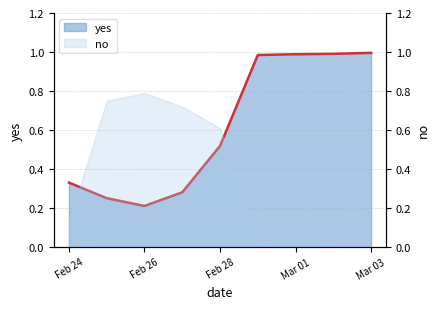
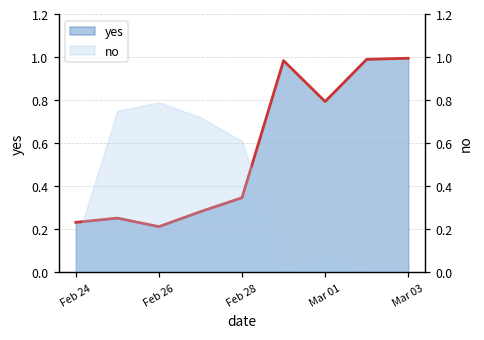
  {
    "yes": {
-     "Feb 24": 0.33,
+     "Feb 24": 0.23,
      "Feb 26": 0.21,
-     "Feb 28": 0.52,
-     "Mar 01": 0.99,
+     "Feb 28": 0.35,
+     "Mar 01": 0.79,
      "Mar 03": 1.00
    },
    "no": {
      "Feb 24": 0.13,
      "Feb 26": 0.79,
      "Feb 28": 0.61,
      "Mar 01": 0.07
    }
  }
